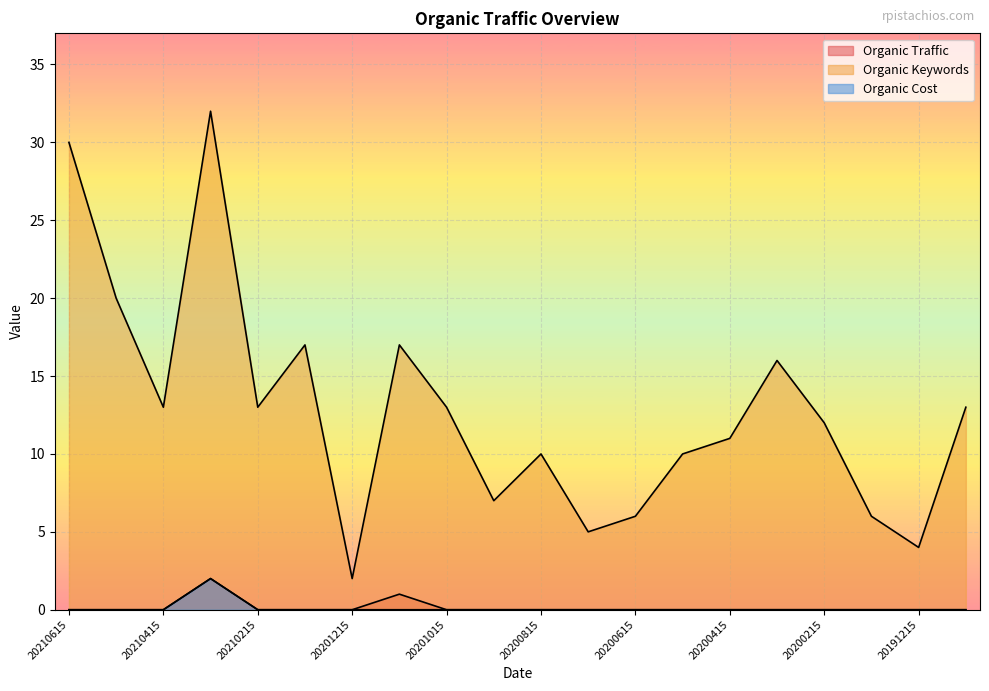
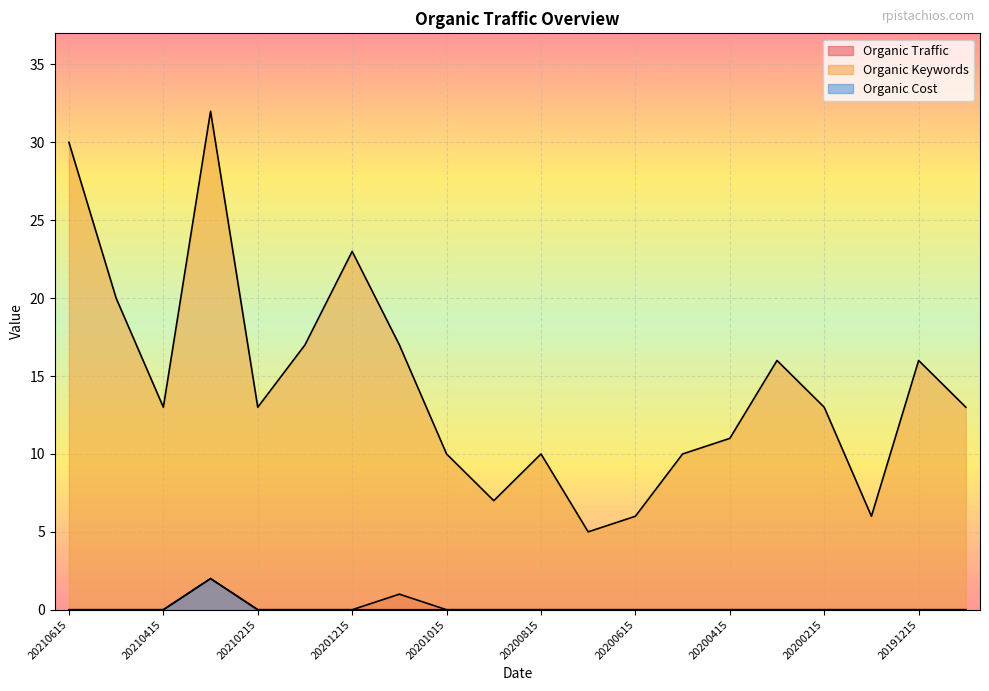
  {
    "Organic Keywords": {
      "20210615": 30,
      "20210415": 13,
      "20210215": 13,
-     "20201215": 2,
-     "20201015": 13,
+     "20201215": 23,
+     "20201015": 10,
      "20200815": 10,
      "20200615": 6,
      "20200415": 11,
-     "20200215": 12,
-     "20191215": 4
+     "20200215": 13,
+     "20191215": 16
    }
  }
